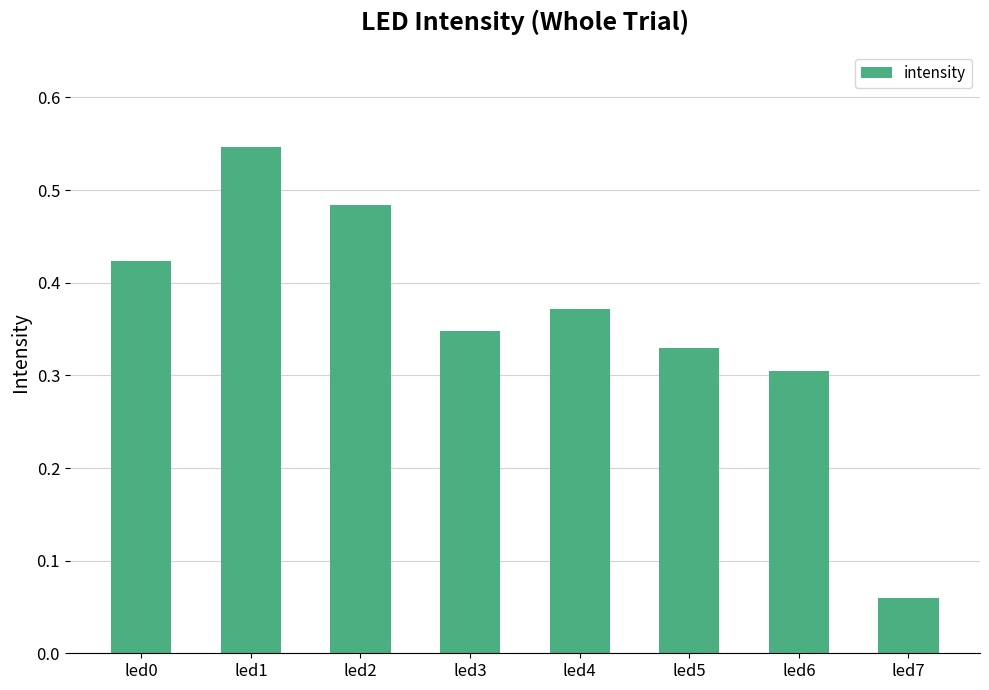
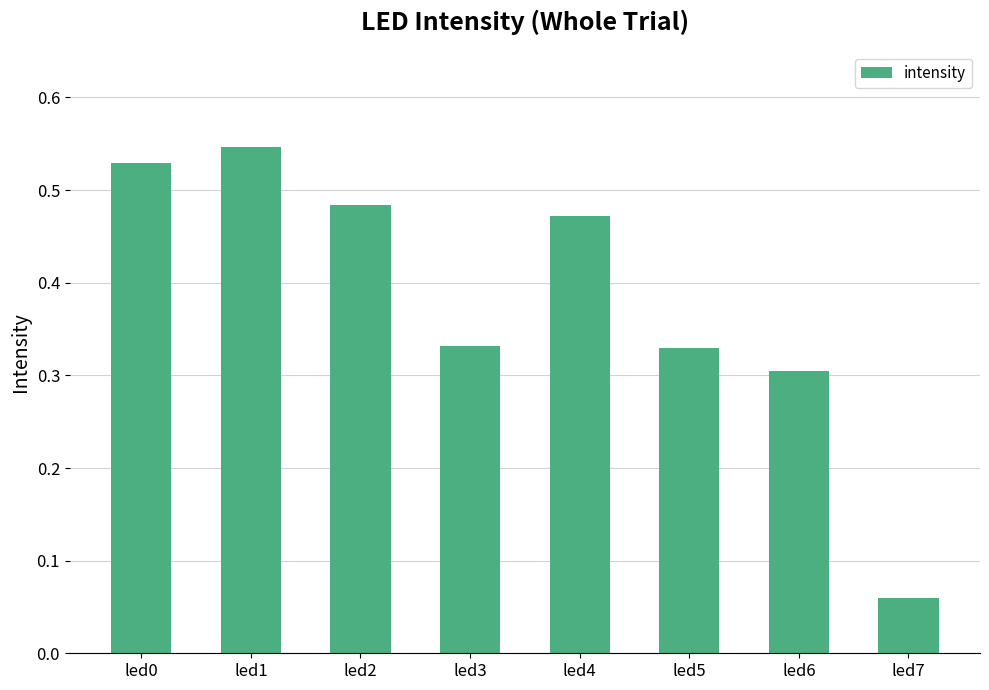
  {
-   "led0": 0.42,
+   "led0": 0.53,
    "led1": 0.55,
    "led2": 0.48,
-   "led3": 0.35,
-   "led4": 0.37,
+   "led3": 0.33,
+   "led4": 0.47,
    "led5": 0.33,
    "led6": 0.31,
    "led7": 0.06
  }
